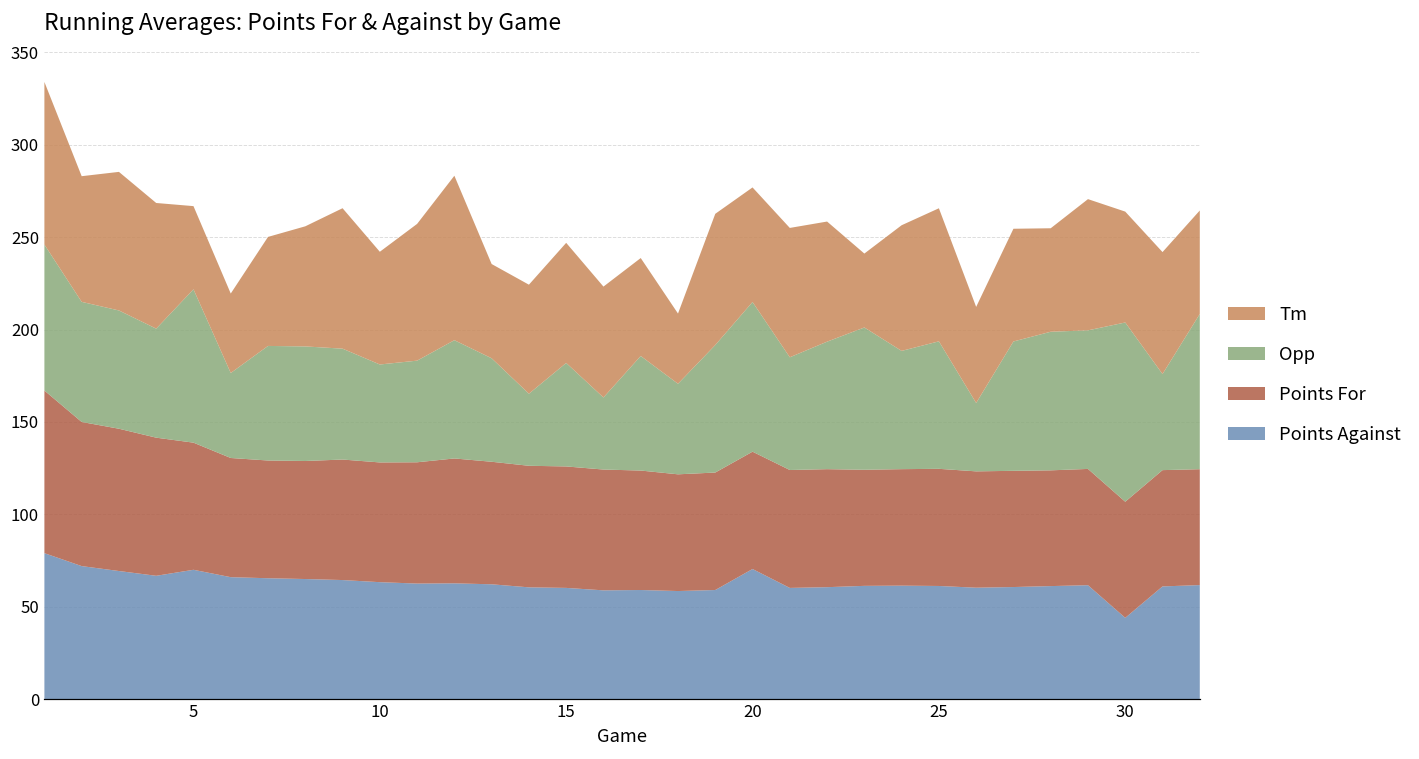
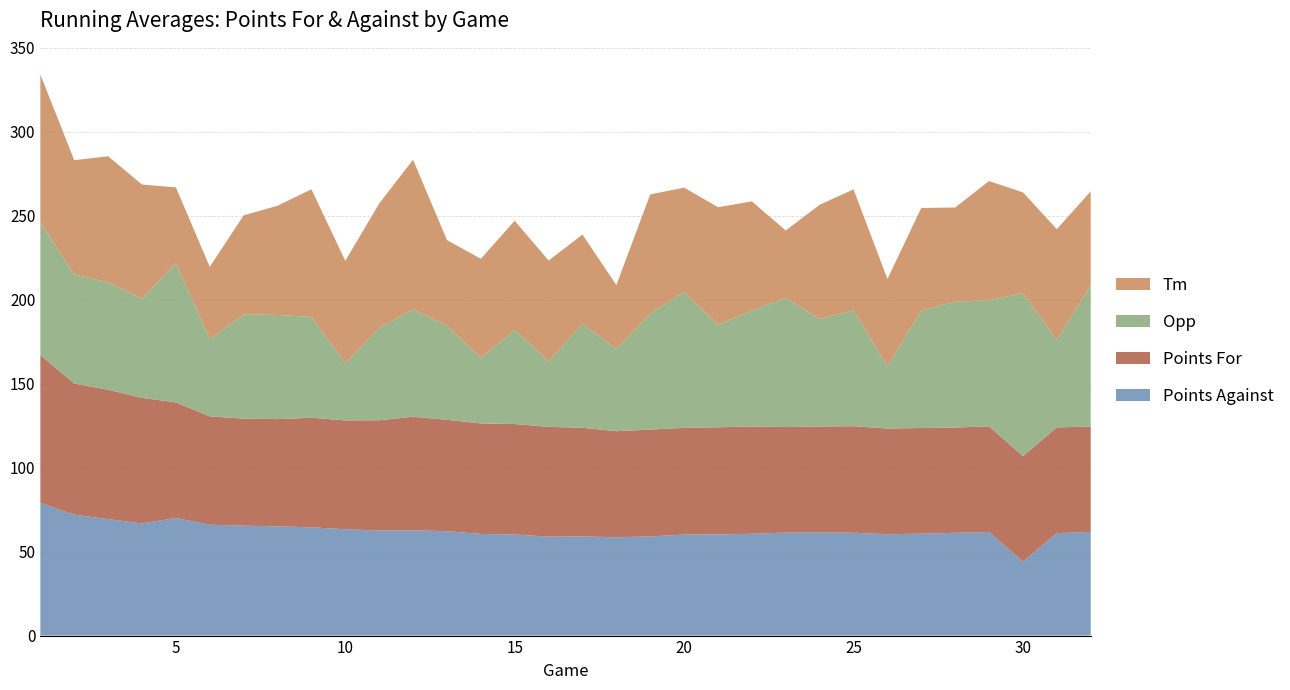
  {
    "Points Against": {
      "5": 70,
      "10": 63,
      "15": 60,
-     "20": 70,
+     "20": 60,
      "25": 61,
      "30": 44
    },
    "Opp": {
      "5": 83,
-     "10": 53,
+     "10": 34,
      "15": 56,
      "20": 81,
      "25": 69,
      "30": 97
    }
  }
